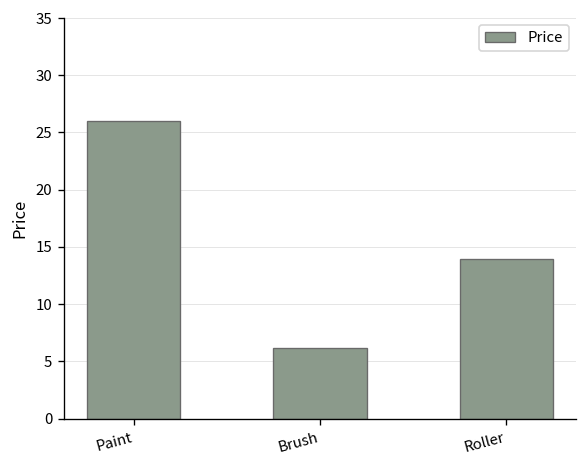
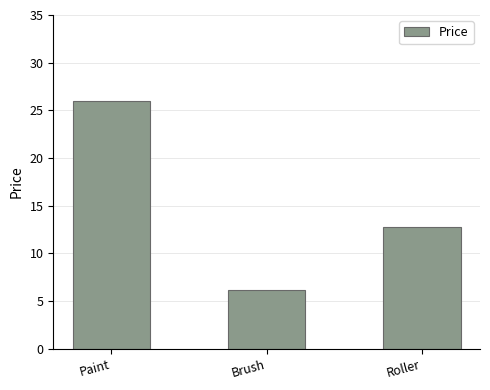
  {
    "Paint": 26,
    "Brush": 6,
-   "Roller": 14
+   "Roller": 13
  }
